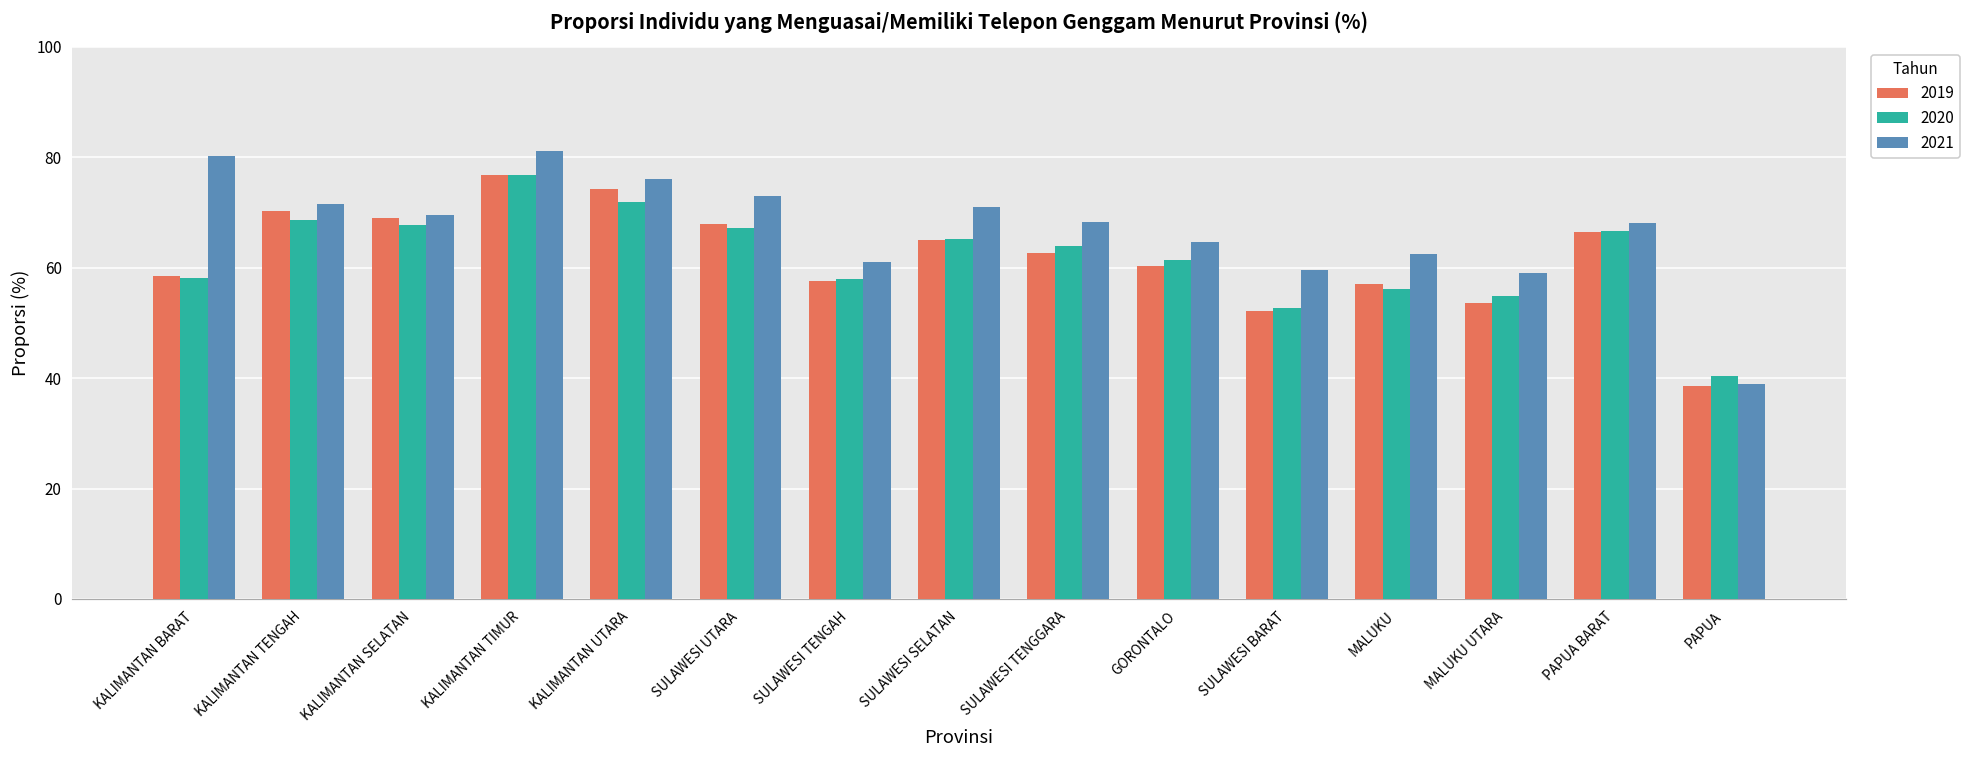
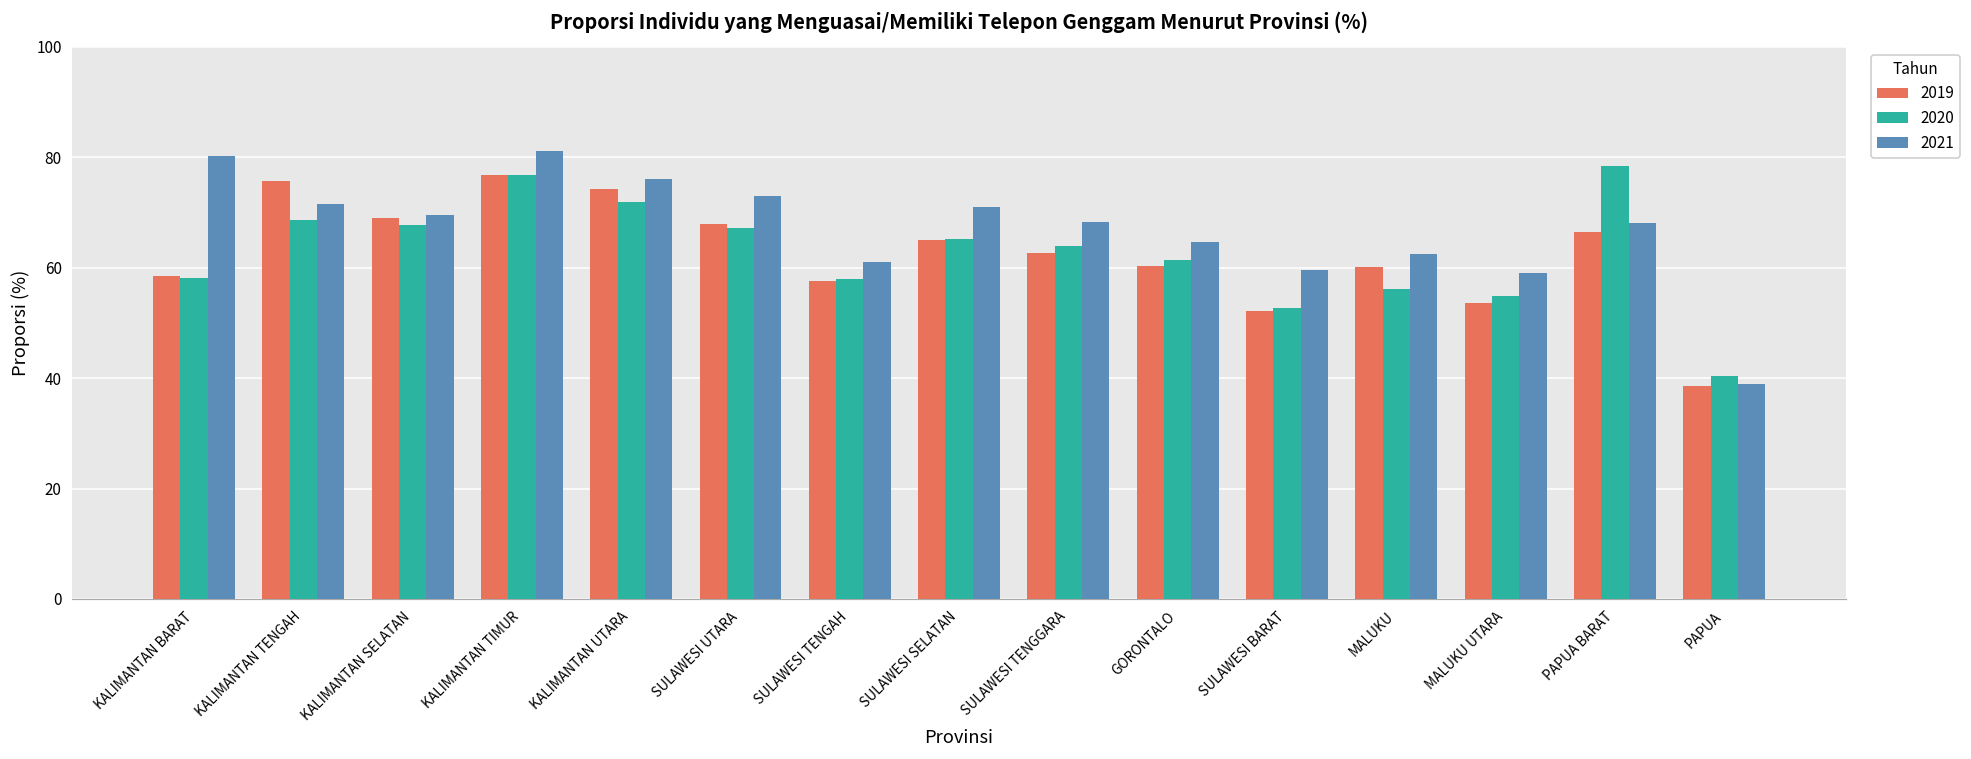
  {
    "2019": {
      "KALIMANTAN BARAT": 59,
-     "KALIMANTAN TENGAH": 70,
+     "KALIMANTAN TENGAH": 76,
      "KALIMANTAN SELATAN": 69,
      "KALIMANTAN TIMUR": 77,
      "KALIMANTAN UTARA": 74,
      "SULAWESI UTARA": 68,
      "SULAWESI TENGAH": 58,
      "SULAWESI SELATAN": 65,
      "SULAWESI TENGGARA": 63,
      "GORONTALO": 60,
      "SULAWESI BARAT": 52,
-     "MALUKU": 57,
+     "MALUKU": 60,
      "MALUKU UTARA": 54,
      "PAPUA BARAT": 66,
      "PAPUA": 39
    },
    "2020": {
      "KALIMANTAN BARAT": 58,
      "KALIMANTAN TENGAH": 69,
      "KALIMANTAN SELATAN": 68,
      "KALIMANTAN TIMUR": 77,
      "KALIMANTAN UTARA": 72,
      "SULAWESI UTARA": 67,
      "SULAWESI TENGAH": 58,
      "SULAWESI SELATAN": 65,
      "SULAWESI TENGGARA": 64,
      "GORONTALO": 61,
      "SULAWESI BARAT": 53,
      "MALUKU": 56,
      "MALUKU UTARA": 55,
-     "PAPUA BARAT": 67,
+     "PAPUA BARAT": 78,
      "PAPUA": 40
    },
    "2021": {
      "KALIMANTAN BARAT": 80,
      "KALIMANTAN TENGAH": 72,
      "KALIMANTAN SELATAN": 69,
      "KALIMANTAN TIMUR": 81,
      "KALIMANTAN UTARA": 76,
      "SULAWESI UTARA": 73,
      "SULAWESI TENGAH": 61,
      "SULAWESI SELATAN": 71,
      "SULAWESI TENGGARA": 68,
      "GORONTALO": 65,
      "SULAWESI BARAT": 60,
      "MALUKU": 62,
      "MALUKU UTARA": 59,
      "PAPUA BARAT": 68,
      "PAPUA": 39
    }
  }
